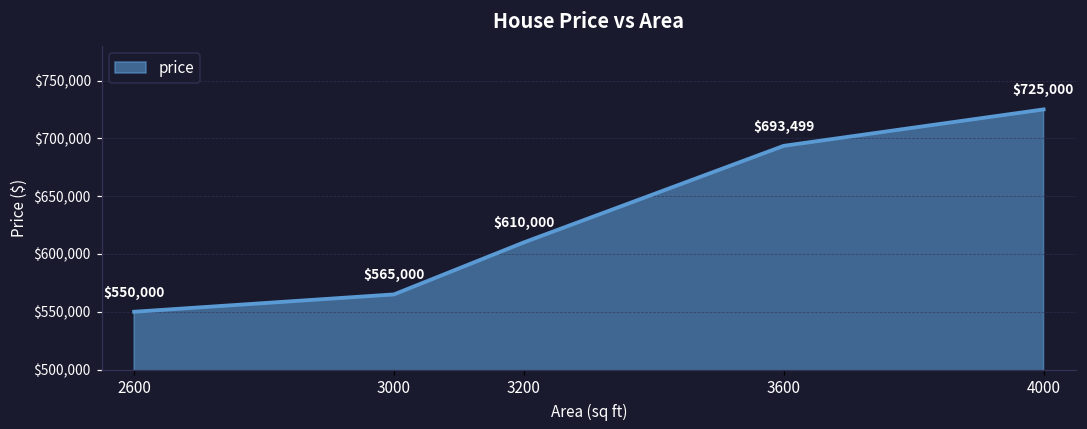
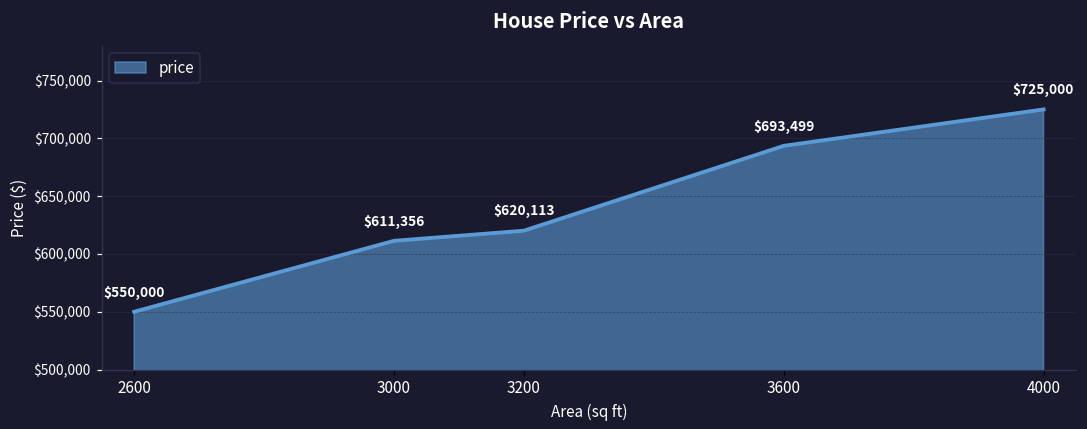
  {
    "2600": "$550,000",
-   "3000": "$565,000",
-   "3200": "$610,000",
+   "3000": "$611,356",
+   "3200": "$620,113",
    "3600": "$693,499",
    "4000": "$725,000"
  }
